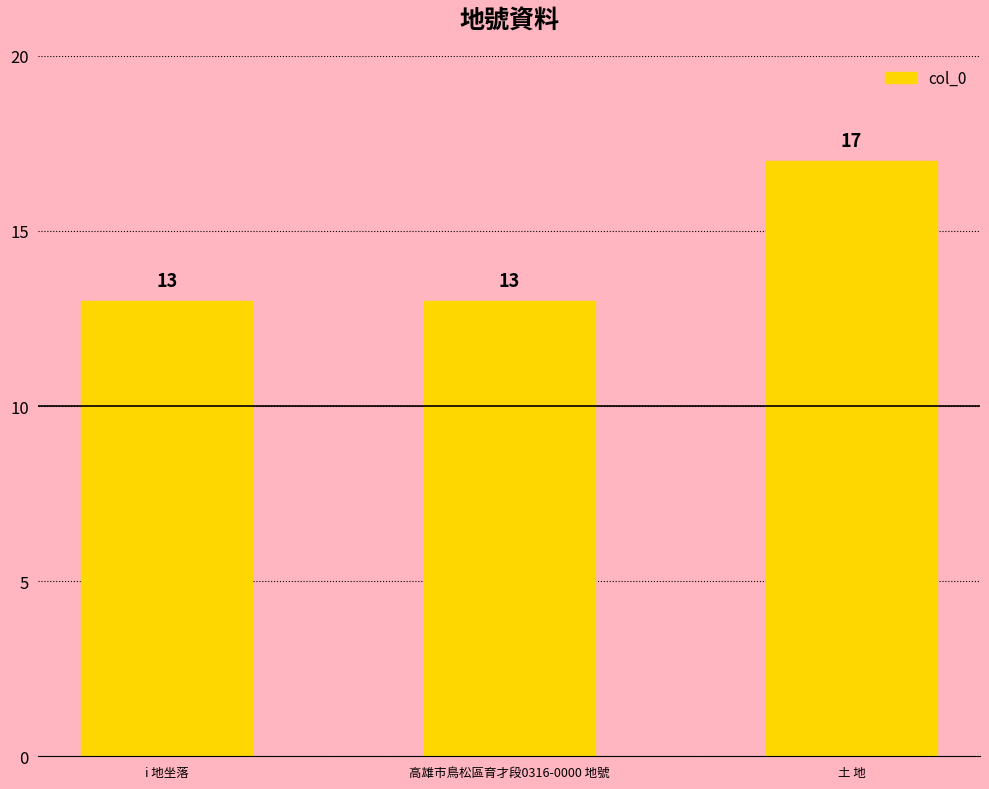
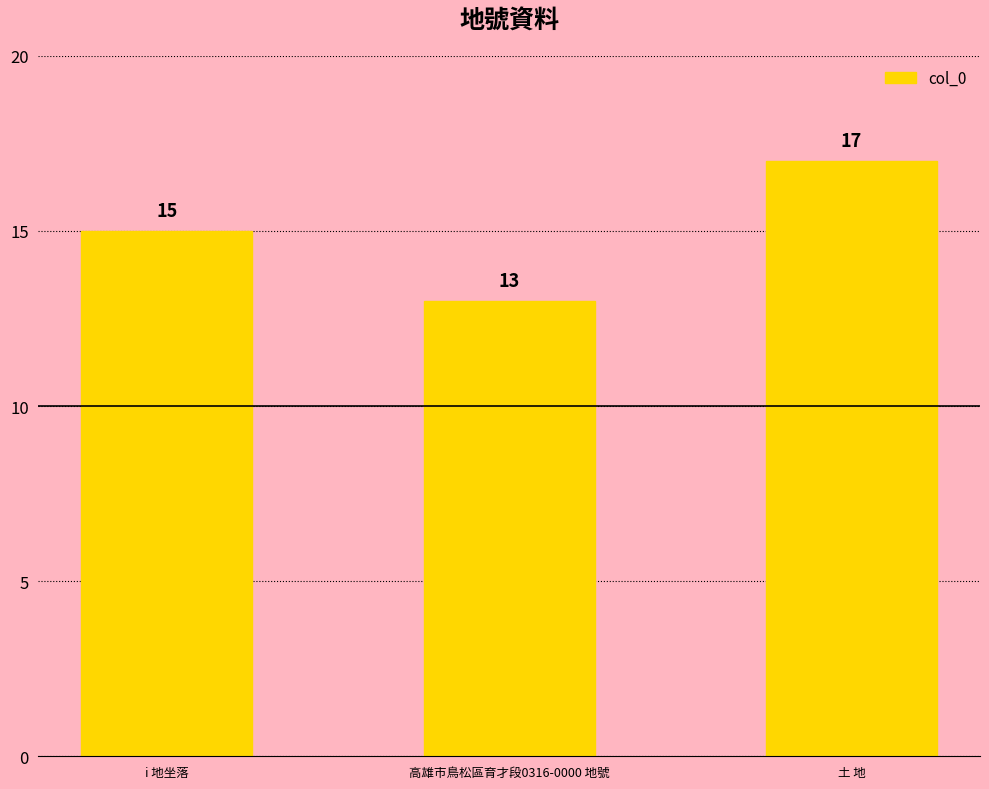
  {
-   "i 地坐落": 13,
+   "i 地坐落": 15,
    "高雄市鳥松區育才段0316-0000 地號": 13,
    "土 地": 17
  }
